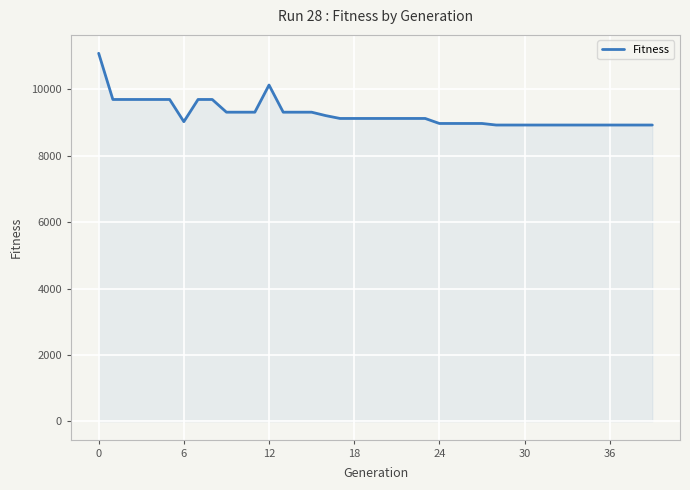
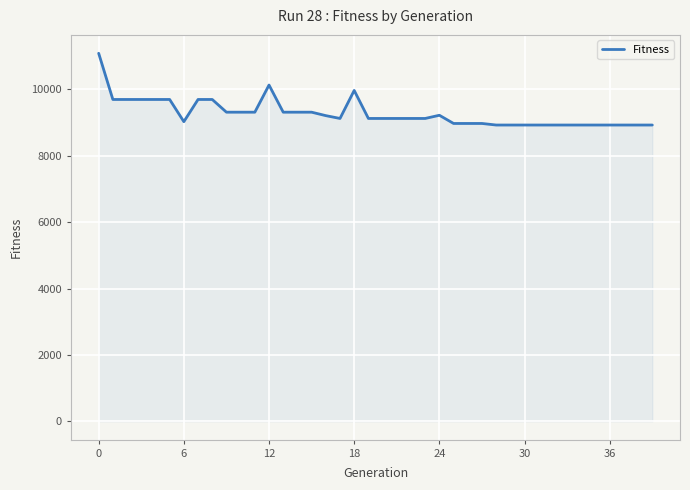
  {
    "0": 11100,
    "6": 9000,
    "12": 10100,
-   "18": 9100,
-   "24": 9000,
+   "18": 10000,
+   "24": 9200,
    "30": 8900,
    "36": 8900
  }
